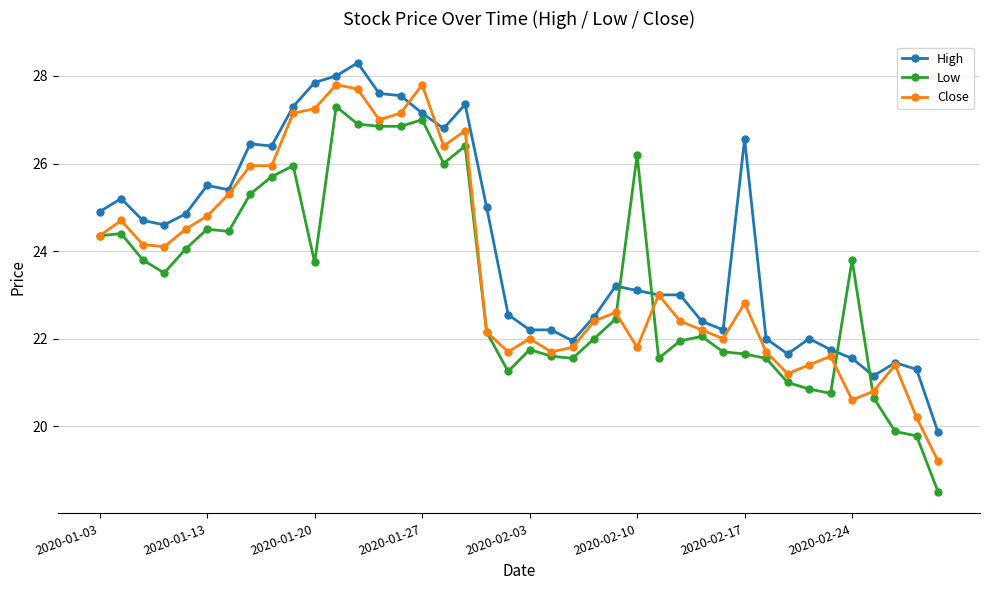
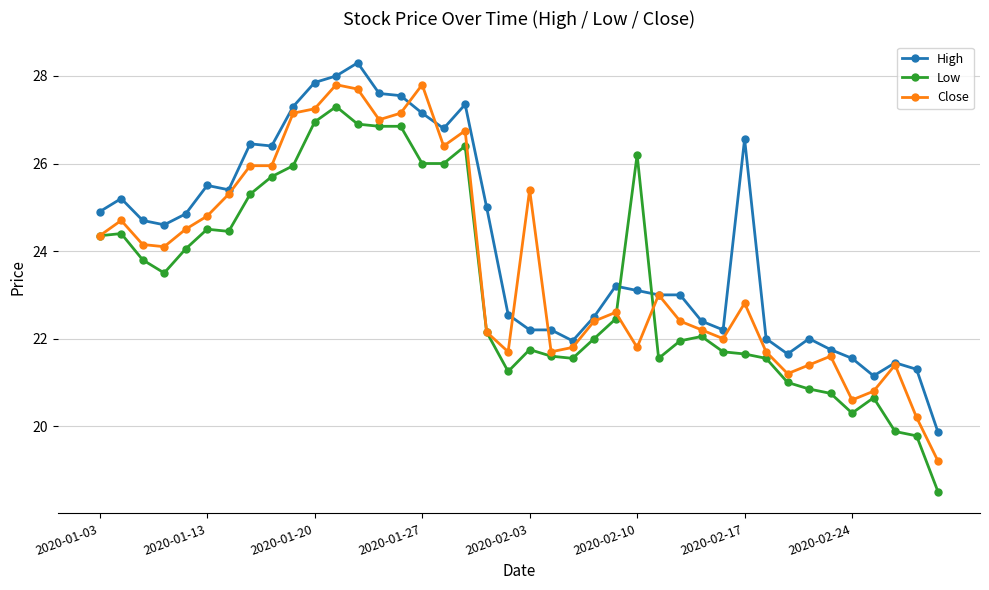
  {
    "High": {
      "2020-01-03": 24.9,
      "2020-01-13": 25.5,
      "2020-01-20": 27.9,
      "2020-01-27": 27.2,
      "2020-02-03": 22.2,
      "2020-02-10": 23.1,
      "2020-02-17": 26.6,
      "2020-02-24": 21.6
    },
    "Low": {
      "2020-01-13": 24.5,
-     "2020-01-20": 23.7,
-     "2020-01-27": 27,
+     "2020-01-20": 27.0,
+     "2020-01-27": 26,
      "2020-02-03": 21.8,
      "2020-02-10": 26.2,
      "2020-02-17": 21.7,
-     "2020-02-24": 23.8
+     "2020-02-24": 20.3
    },
    "Close": {
      "2020-01-13": 24.8,
      "2020-01-20": 27.3,
      "2020-01-27": 27.8,
-     "2020-02-03": 22.0,
+     "2020-02-03": 25.4,
      "2020-02-10": 21.8,
      "2020-02-17": 22.8,
      "2020-02-24": 20.6
    }
  }
